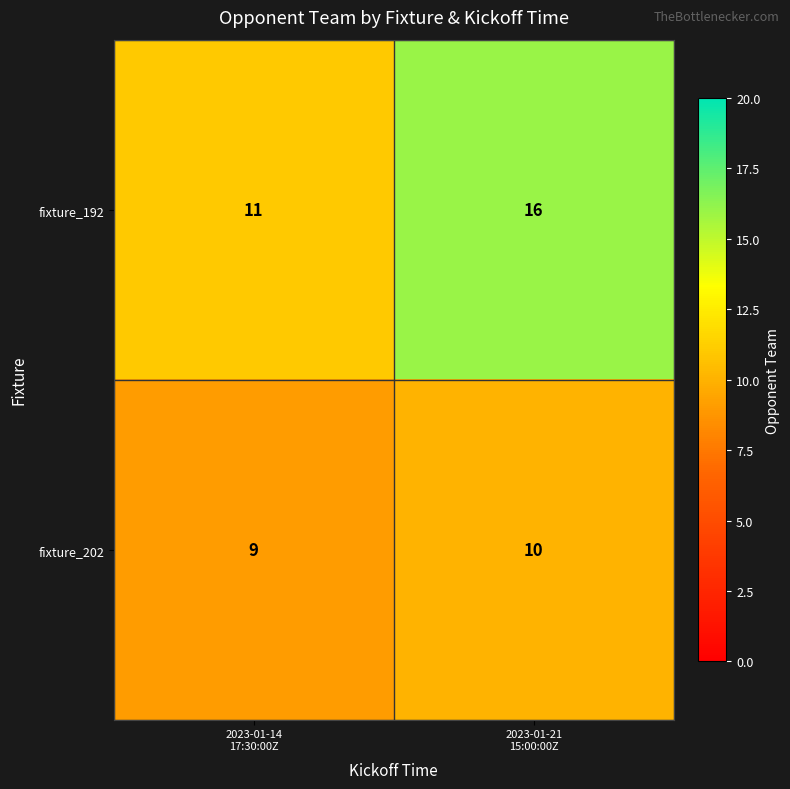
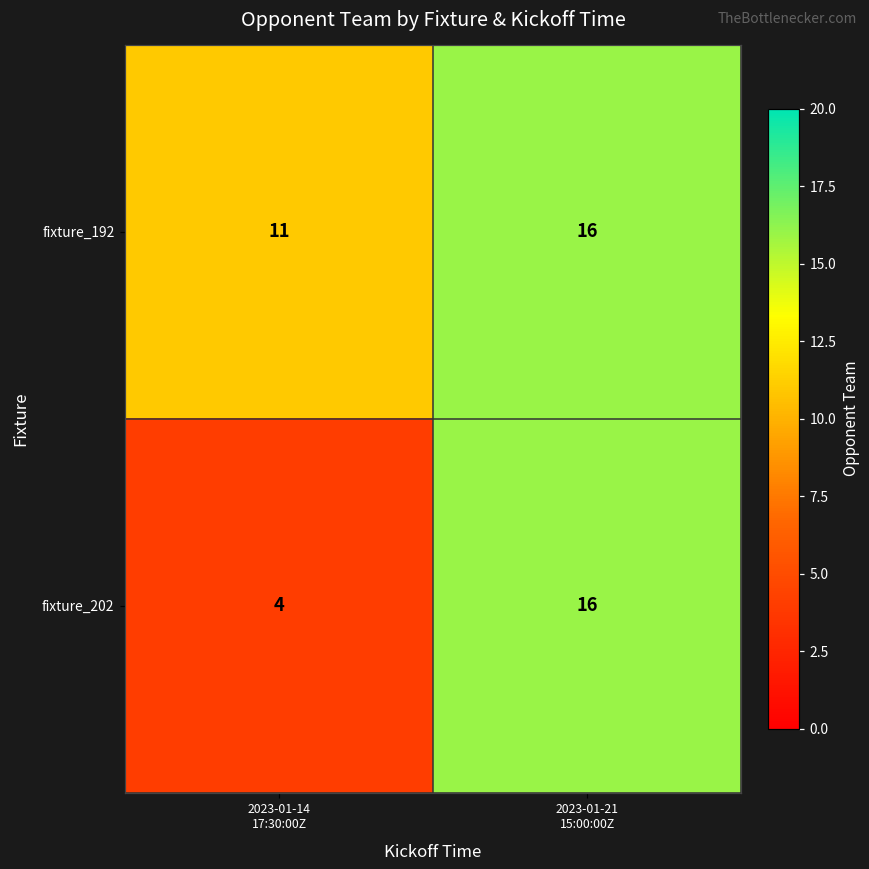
  {
    "fixture_192": {
      "2023-01-14 17:30:00Z": 11,
      "2023-01-21 15:00:00Z": 16
    },
    "fixture_202": {
-     "2023-01-14 17:30:00Z": 9,
-     "2023-01-21 15:00:00Z": 10
+     "2023-01-14 17:30:00Z": 4,
+     "2023-01-21 15:00:00Z": 16
    }
  }
